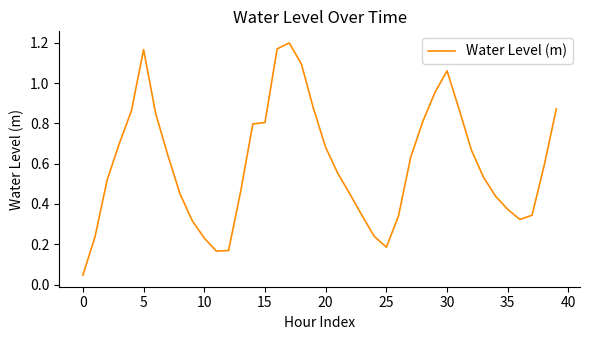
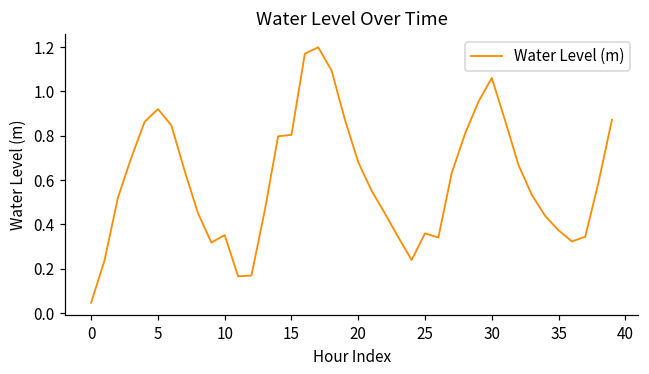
  {
    "0": 0.05,
-   "5": 1.17,
-   "10": 0.23,
+   "5": 0.92,
+   "10": 0.35,
    "15": 0.80,
    "20": 0.68,
-   "25": 0.19,
+   "25": 0.36,
    "30": 1.06,
    "35": 0.37
  }
